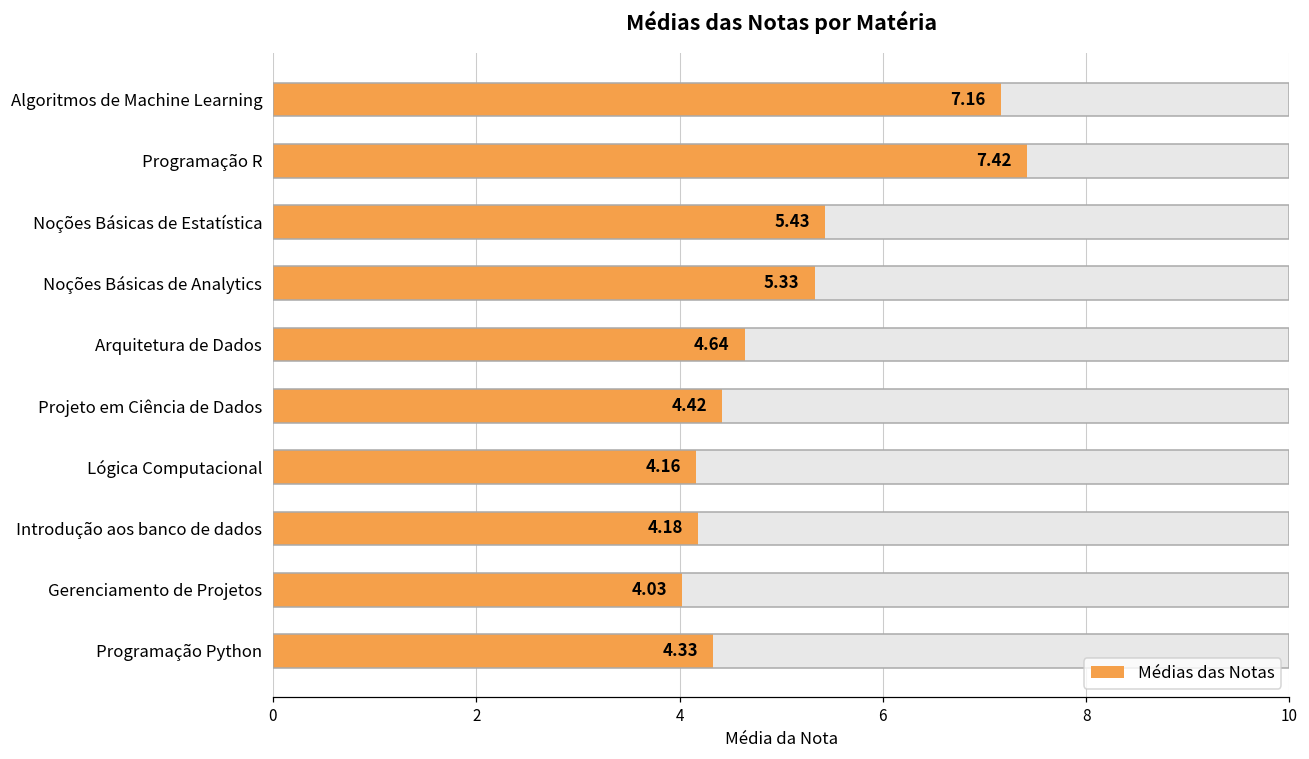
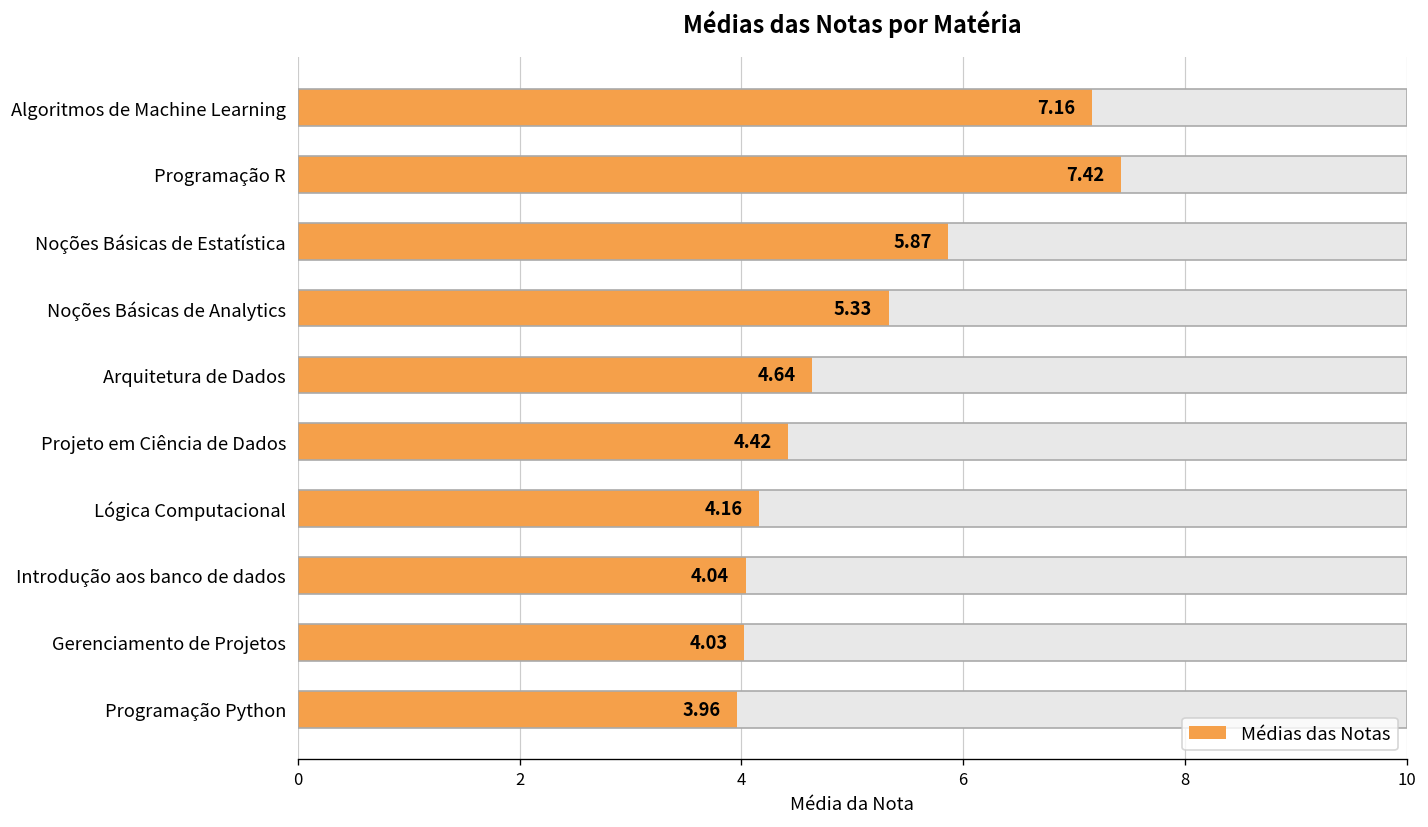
  {
    "Médias das Notas": {
-     "Noções Básicas de Estatística": 5.43,
-     "Introdução aos banco de dados": 4.18,
-     "Programação Python": 4.33
+     "Noções Básicas de Estatística": 5.87,
+     "Introdução aos banco de dados": 4.04,
+     "Programação Python": 3.96
    }
  }
